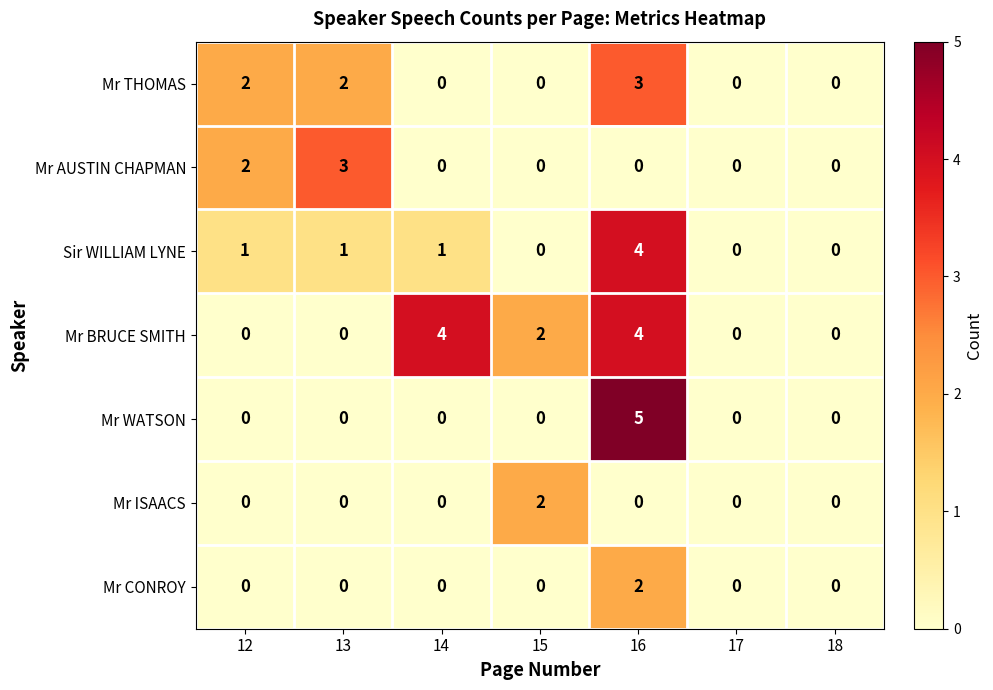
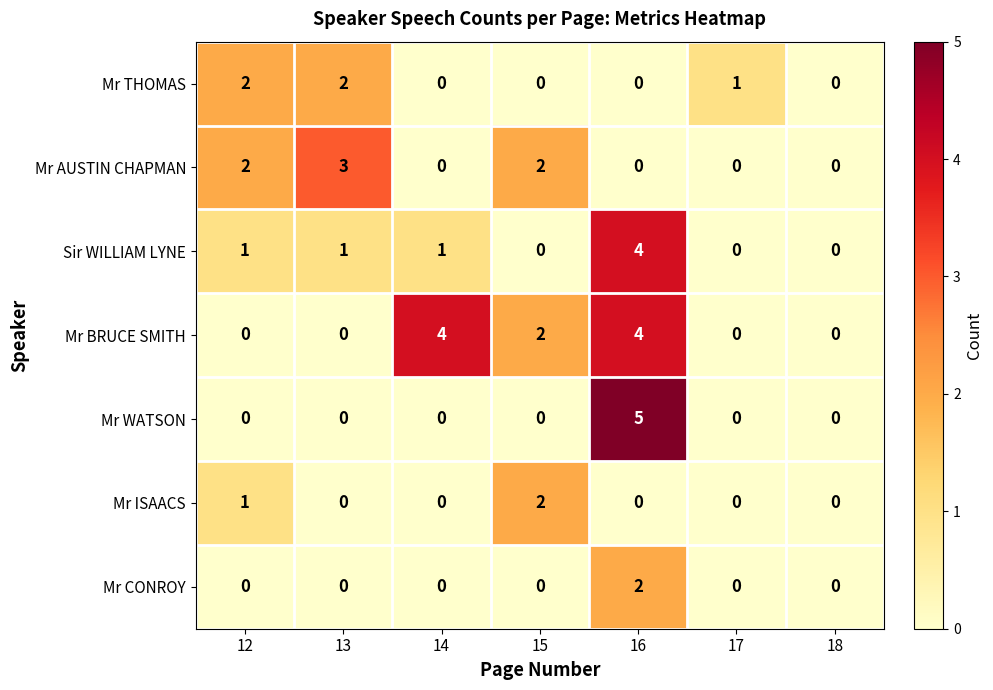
  {
    "Mr THOMAS": {
      "12": 2,
      "13": 2,
      "14": 0,
      "15": 0,
-     "16": 3,
-     "17": 0,
+     "16": 0,
+     "17": 1,
      "18": 0
    },
    "Mr AUSTIN CHAPMAN": {
      "12": 2,
      "13": 3,
      "14": 0,
-     "15": 0,
+     "15": 2,
      "16": 0,
      "17": 0,
      "18": 0
    },
    "Sir WILLIAM LYNE": {
      "12": 1,
      "13": 1,
      "14": 1,
      "15": 0,
      "16": 4,
      "17": 0,
      "18": 0
    },
    "Mr BRUCE SMITH": {
      "12": 0,
      "13": 0,
      "14": 4,
      "15": 2,
      "16": 4,
      "17": 0,
      "18": 0
    },
    "Mr WATSON": {
      "12": 0,
      "13": 0,
      "14": 0,
      "15": 0,
      "16": 5,
      "17": 0,
      "18": 0
    },
    "Mr ISAACS": {
-     "12": 0,
+     "12": 1,
      "13": 0,
      "14": 0,
      "15": 2,
      "16": 0,
      "17": 0,
      "18": 0
    },
    "Mr CONROY": {
      "12": 0,
      "13": 0,
      "14": 0,
      "15": 0,
      "16": 2,
      "17": 0,
      "18": 0
    }
  }
